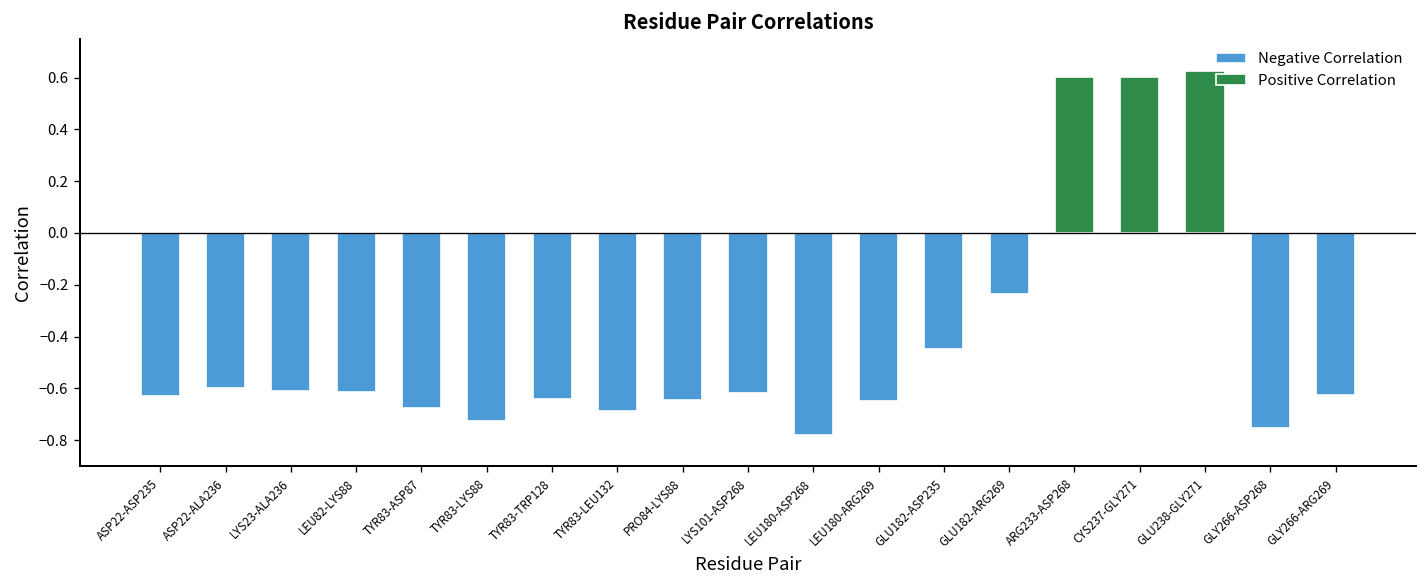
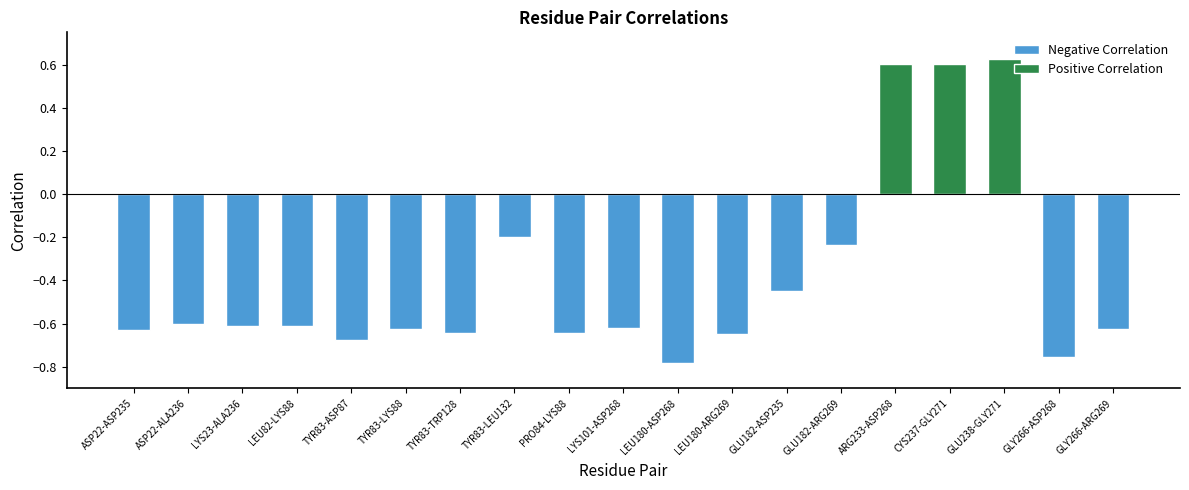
  {
    "ASP22-ASP235": -0.63,
    "ASP22-ALA236": -0.60,
    "LYS23-ALA236": -0.61,
    "LEU82-LYS88": -0.61,
    "TYR83-ASP87": -0.67,
-   "TYR83-LYS88": -0.73,
+   "TYR83-LYS88": -0.62,
    "TYR83-TRP128": -0.64,
-   "TYR83-LEU132": -0.69,
+   "TYR83-LEU132": -0.20,
    "PRO84-LYS88": -0.65,
    "LYS101-ASP268": -0.62,
    "LEU180-ASP268": -0.78,
    "LEU180-ARG269": -0.65,
    "GLU182-ASP235": -0.45,
    "GLU182-ARG269": -0.24,
    "ARG233-ASP268": 0.60,
    "CYS237-GLY271": 0.60,
    "GLU238-GLY271": 0.63,
    "GLY266-ASP268": -0.75,
    "GLY266-ARG269": -0.63
  }
